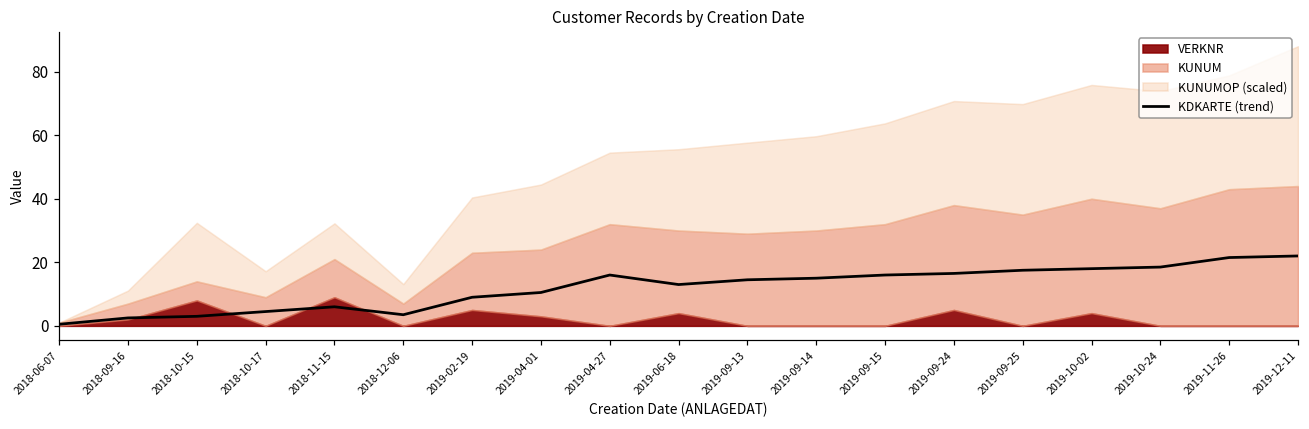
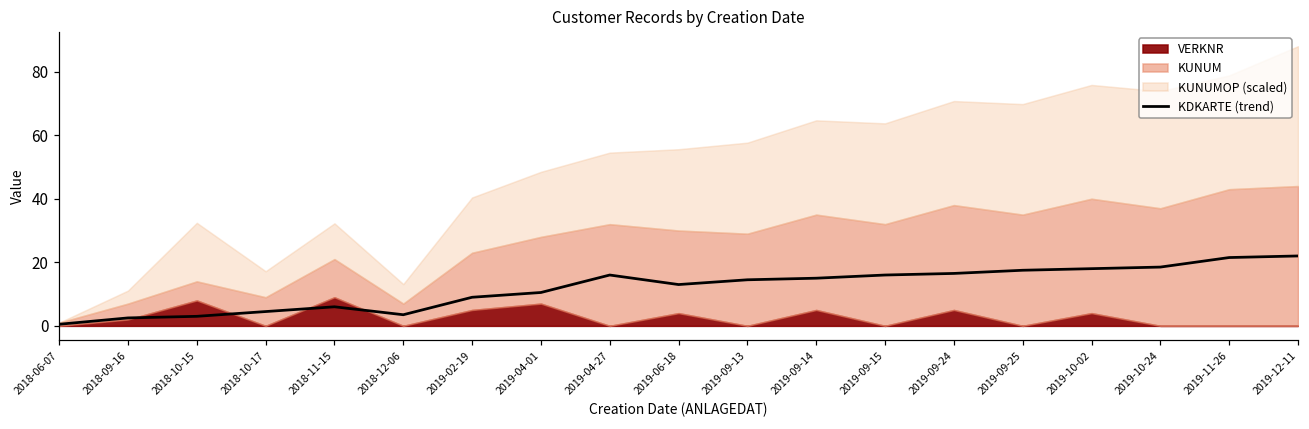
  {
    "KDKARTE (trend)": {
      "2018-10-15": 3,
      "2018-10-17": 5,
      "2018-11-15": 6,
      "2018-12-06": 4,
      "2019-02-19": 9,
      "2019-04-01": 11,
      "2019-04-27": 16,
      "2019-06-18": 13,
      "2019-09-13": 15,
      "2019-09-14": 15,
      "2019-09-15": 16,
      "2019-09-24": 17,
      "2019-09-25": 18,
      "2019-10-02": 18,
      "2019-10-24": 19,
      "2019-11-26": 22,
      "2019-12-11": 22
    },
    "VERKNR": {
      "2018-10-15": 8,
      "2018-10-17": 0,
      "2018-11-15": 9,
      "2018-12-06": 0,
      "2019-02-19": 5,
-     "2019-04-01": 3,
+     "2019-04-01": 7,
      "2019-04-27": 0,
      "2019-06-18": 4,
      "2019-09-13": 0,
-     "2019-09-14": 0,
+     "2019-09-14": 5,
      "2019-09-15": 0,
      "2019-09-24": 5,
      "2019-09-25": 0,
      "2019-10-02": 4,
      "2019-10-24": 0,
      "2019-11-26": 0,
      "2019-12-11": 0
    },
    "KUNUM": {
      "2018-09-16": 5,
      "2018-10-15": 6,
      "2018-10-17": 9,
      "2018-11-15": 12,
      "2018-12-06": 7,
      "2019-02-19": 18,
      "2019-04-01": 21,
      "2019-04-27": 32,
      "2019-06-18": 26,
      "2019-09-13": 29,
      "2019-09-14": 30,
      "2019-09-15": 32,
      "2019-09-24": 33,
      "2019-09-25": 35,
      "2019-10-02": 36,
      "2019-10-24": 37,
      "2019-11-26": 43,
      "2019-12-11": 44
    },
    "KUNUMOP (scaled)": {
      "2018-09-16": 4,
      "2018-10-15": 18,
      "2018-10-17": 8,
      "2018-11-15": 11,
      "2018-12-06": 6,
      "2019-02-19": 17,
      "2019-04-01": 20,
      "2019-04-27": 23,
      "2019-06-18": 26,
      "2019-09-13": 29,
      "2019-09-14": 30,
      "2019-09-15": 32,
      "2019-09-24": 33,
      "2019-09-25": 35,
      "2019-10-02": 36,
      "2019-12-11": 44
    }
  }
